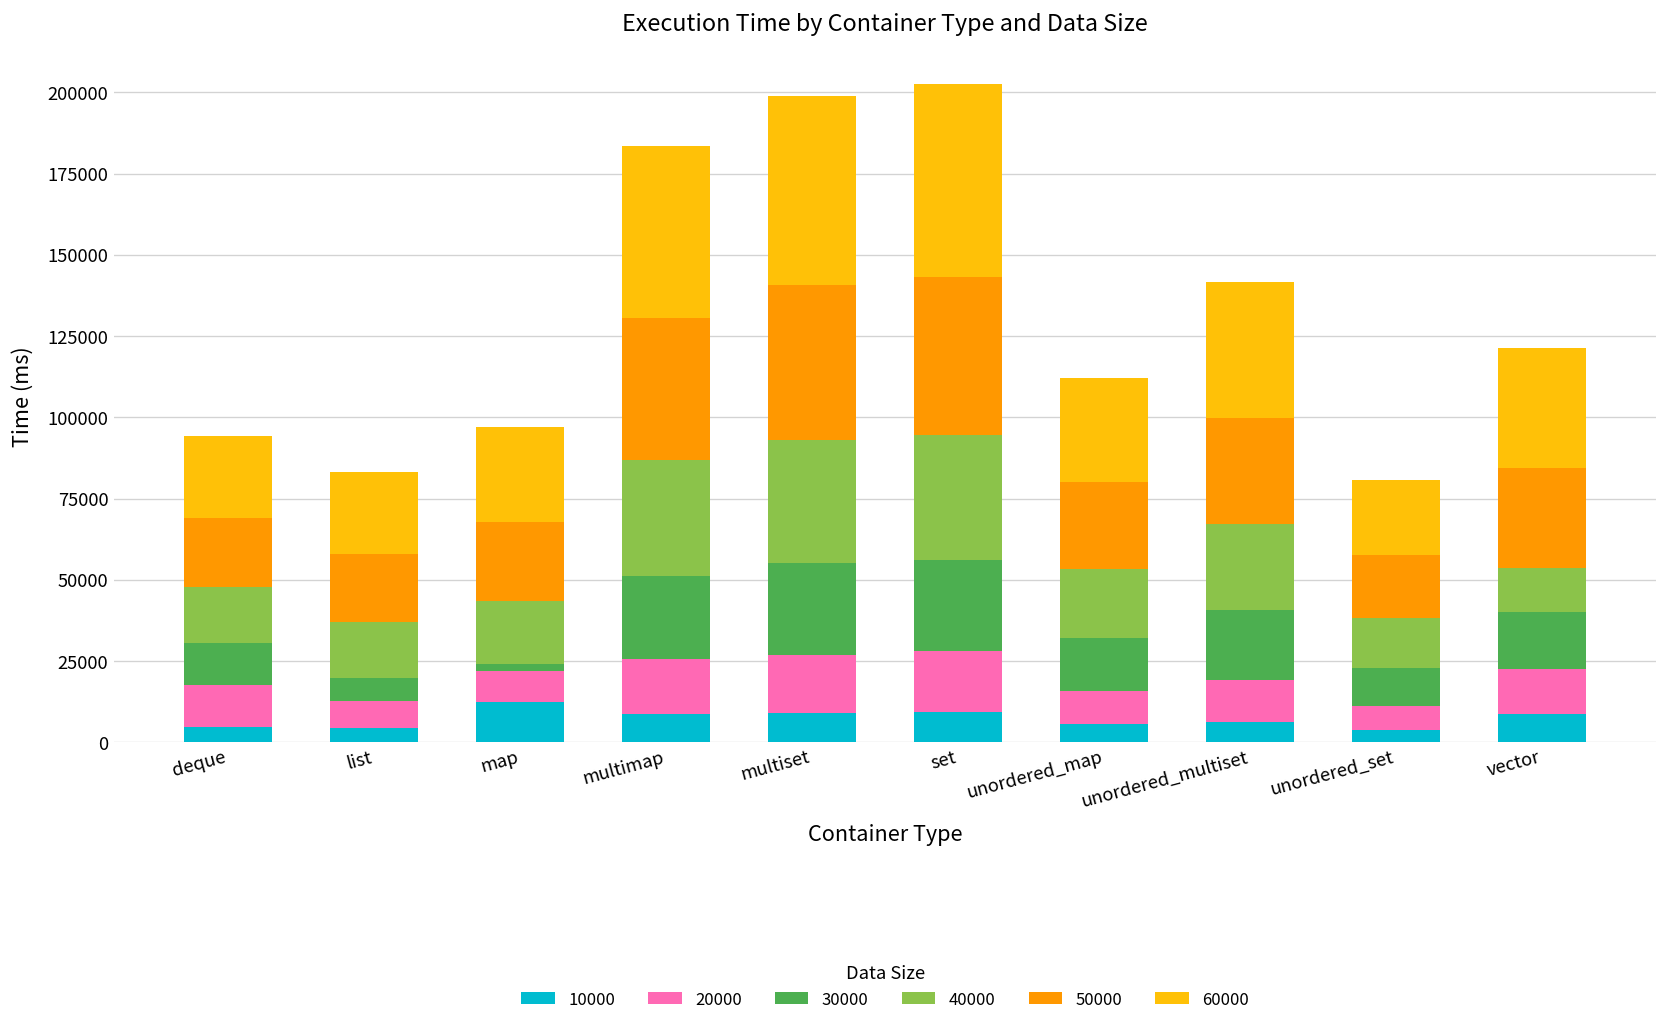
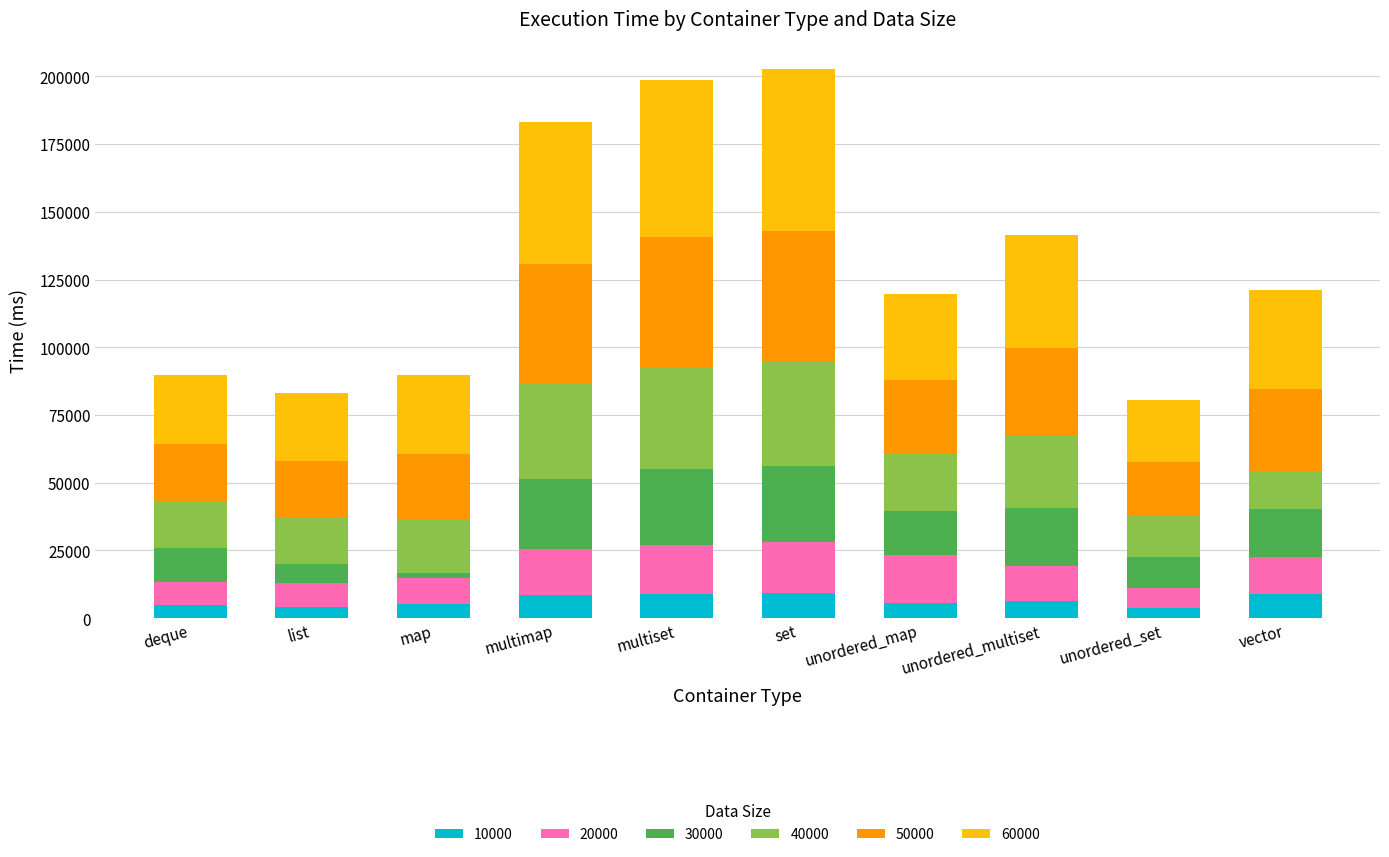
  {
    "10000": {
      "deque": 5000,
      "list": 4000,
-     "map": 12000,
+     "map": 5000,
      "multimap": 9000,
      "multiset": 9000,
      "set": 9000,
      "unordered_map": 5000,
      "unordered_multiset": 6000,
      "unordered_set": 4000,
      "vector": 9000
    },
    "20000": {
-     "deque": 13000,
+     "deque": 8000,
      "list": 9000,
      "map": 10000,
      "multimap": 17000,
      "multiset": 18000,
      "set": 19000,
-     "unordered_map": 10000,
+     "unordered_map": 18000,
      "unordered_multiset": 13000,
      "unordered_set": 7000,
      "vector": 14000
    },
    "30000": {
      "deque": 13000,
      "list": 7000,
      "map": 2000,
      "multimap": 26000,
      "multiset": 28000,
      "set": 28000,
      "unordered_map": 16000,
      "unordered_multiset": 22000,
      "unordered_set": 11000,
      "vector": 18000
    },
    "40000": {
      "deque": 17000,
      "list": 17000,
      "map": 20000,
      "multimap": 36000,
      "multiset": 38000,
      "set": 38000,
      "unordered_map": 21000,
      "unordered_multiset": 26000,
      "unordered_set": 16000,
      "vector": 14000
    }
  }
